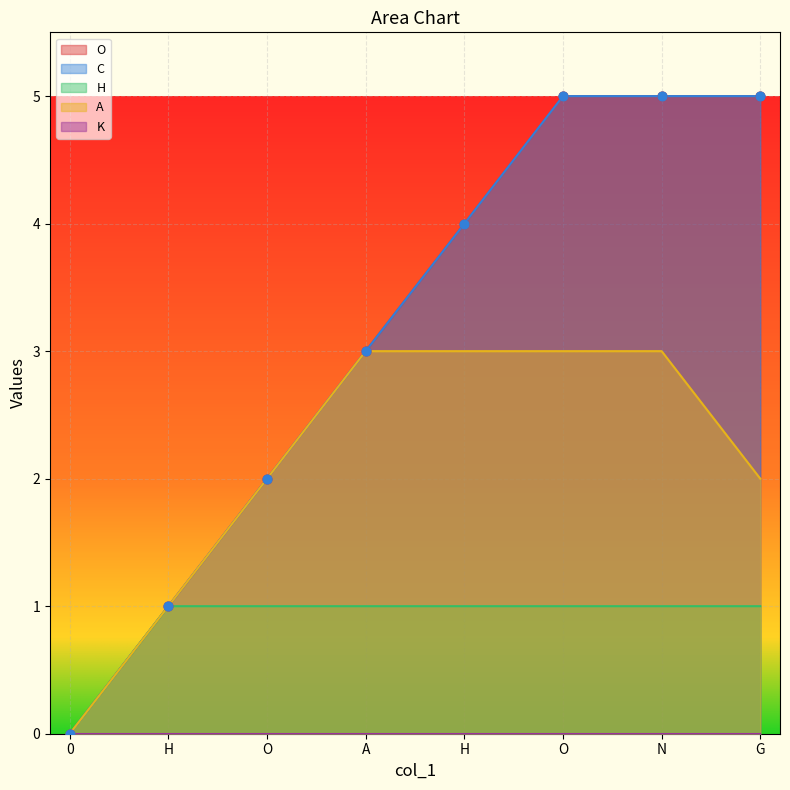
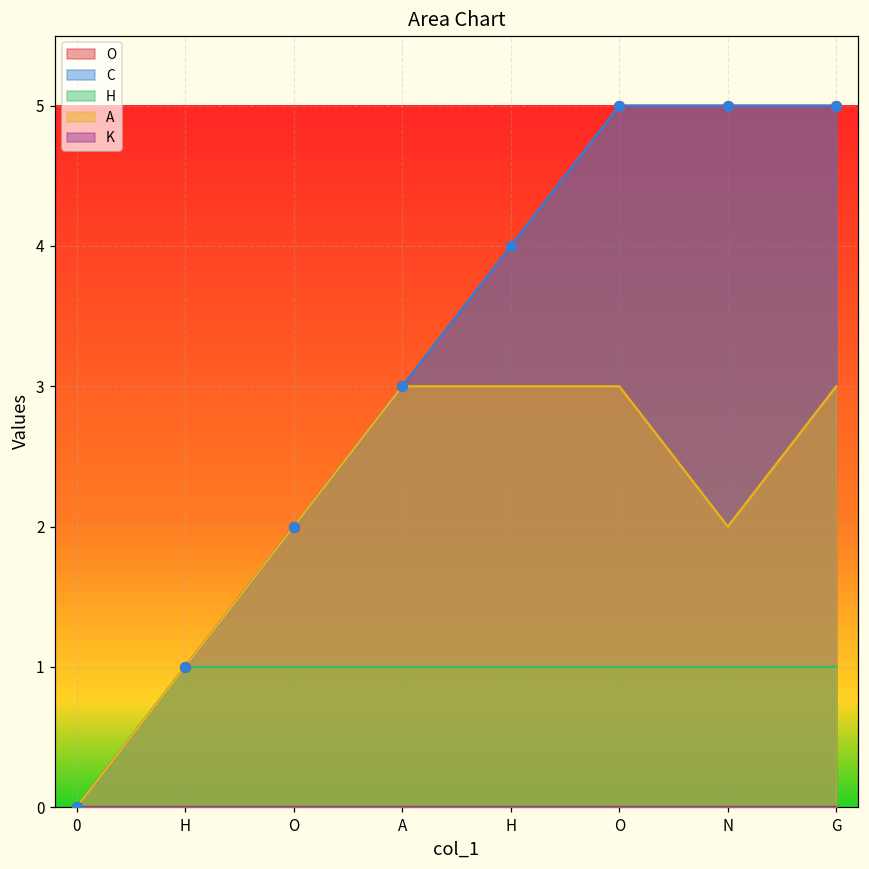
  {
    "C": {
      "N": 5,
      "G": 5
    },
    "H": {
      "A": 1,
      "N": 1,
      "G": 1
    },
    "A": {
-     "N": 3,
-     "G": 2
+     "N": 2,
+     "G": 3
    },
    "K": {
      "A": 0,
      "N": 0,
      "G": 0
    }
  }
